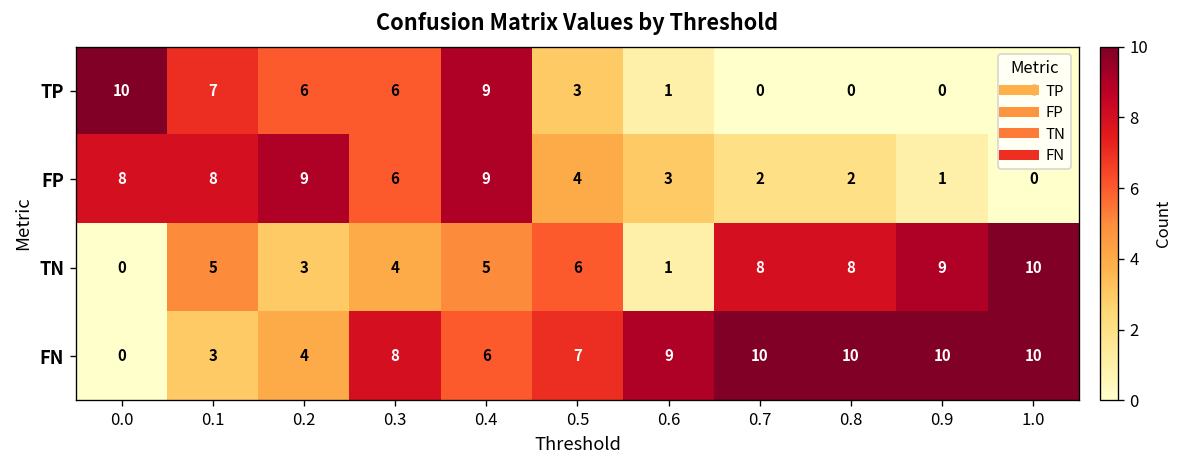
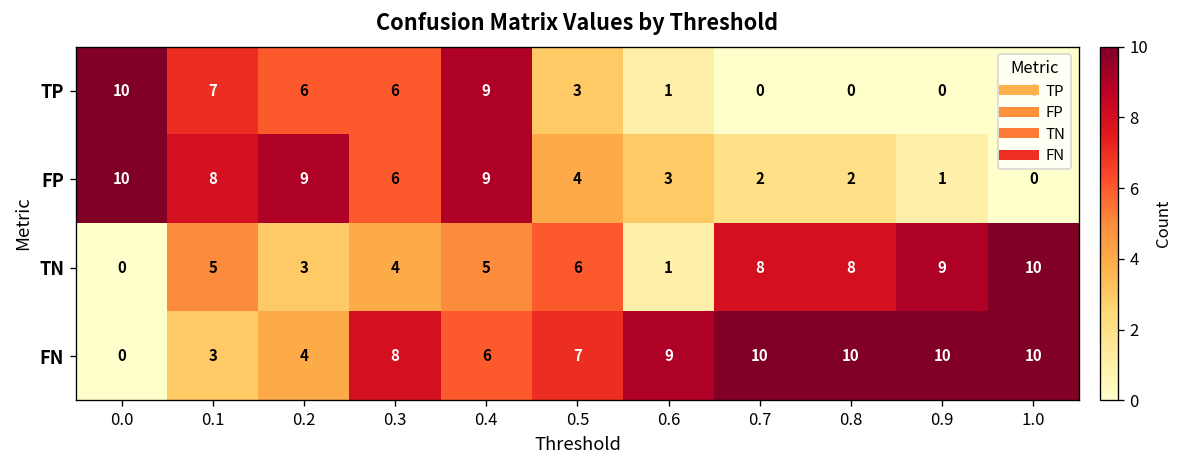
  {
    "TP": {
      "0.0": 10,
      "0.1": 7,
      "0.2": 6,
      "0.3": 6,
      "0.4": 9,
      "0.5": 3,
      "0.6": 1,
      "0.7": 0,
      "0.8": 0,
      "0.9": 0
    },
    "FP": {
-     "0.0": 8,
+     "0.0": 10,
      "0.1": 8,
      "0.2": 9,
      "0.3": 6,
      "0.4": 9,
      "0.5": 4,
      "0.6": 3,
      "0.7": 2,
      "0.8": 2,
      "0.9": 1
    },
    "TN": {
      "0.0": 0,
      "0.1": 5,
      "0.2": 3,
      "0.3": 4,
      "0.4": 5,
      "0.5": 6,
      "0.6": 1,
      "0.7": 8,
      "0.8": 8,
      "0.9": 9,
      "1.0": 10
    },
    "FN": {
      "0.0": 0,
      "0.1": 3,
      "0.2": 4,
      "0.3": 8,
      "0.4": 6,
      "0.5": 7,
      "0.6": 9,
      "0.7": 10,
      "0.8": 10,
      "0.9": 10,
      "1.0": 10
    }
  }
